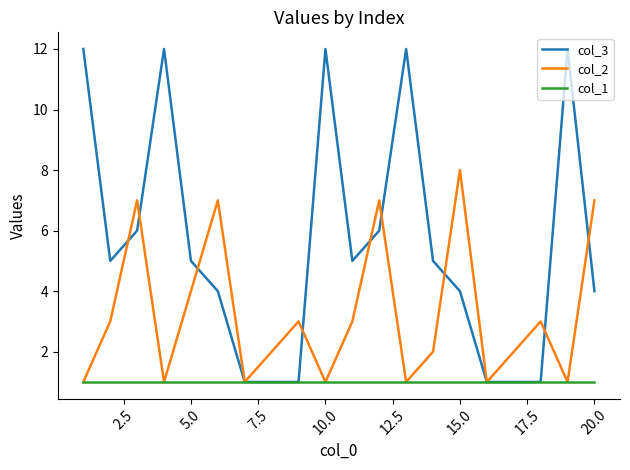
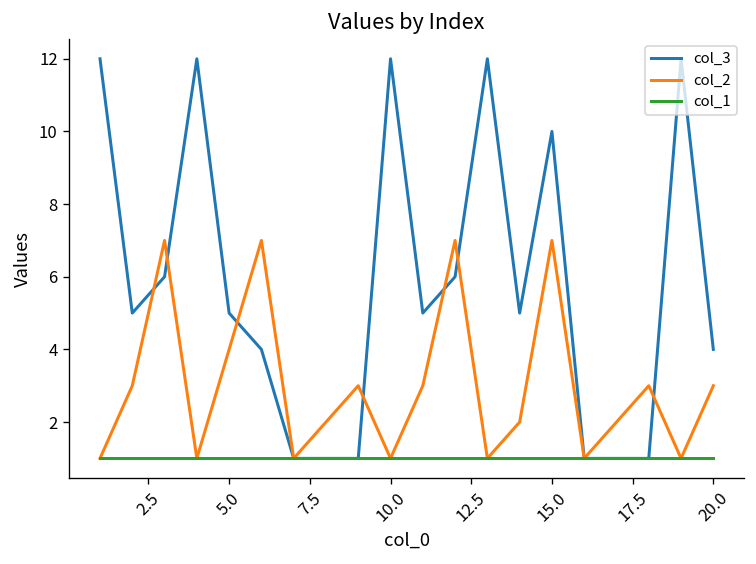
  {
    "col_3": {
      "5.0": 5,
      "10.0": 12,
-     "15.0": 4,
+     "15.0": 10,
      "20.0": 4
    },
    "col_2": {
      "5.0": 4,
-     "15.0": 8,
-     "20.0": 7
+     "15.0": 7,
+     "20.0": 3
    },
    "col_1": {
      "5.0": 1,
      "15.0": 1,
      "20.0": 1
    }
  }
